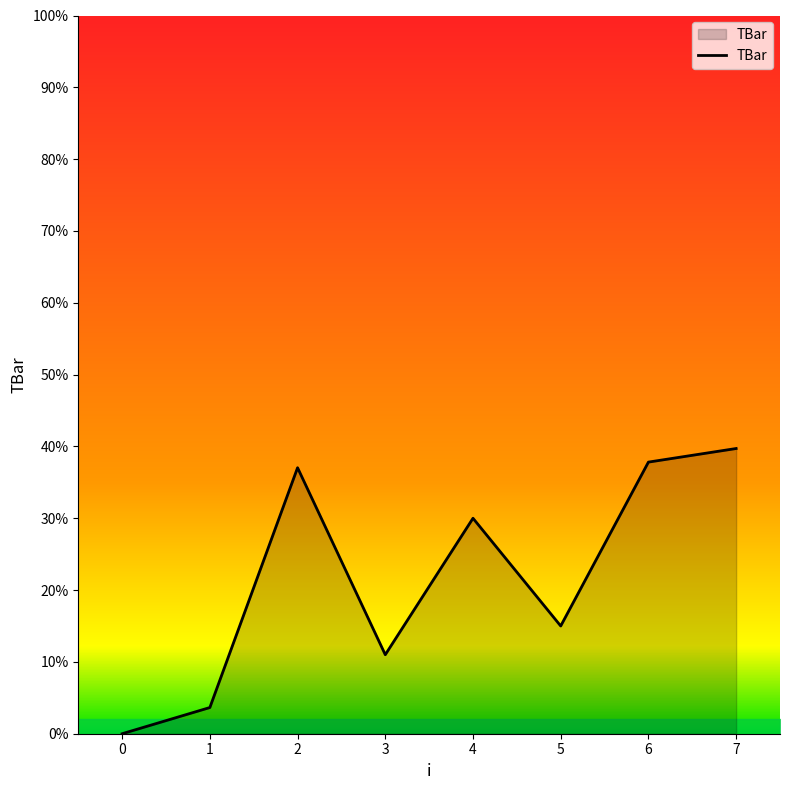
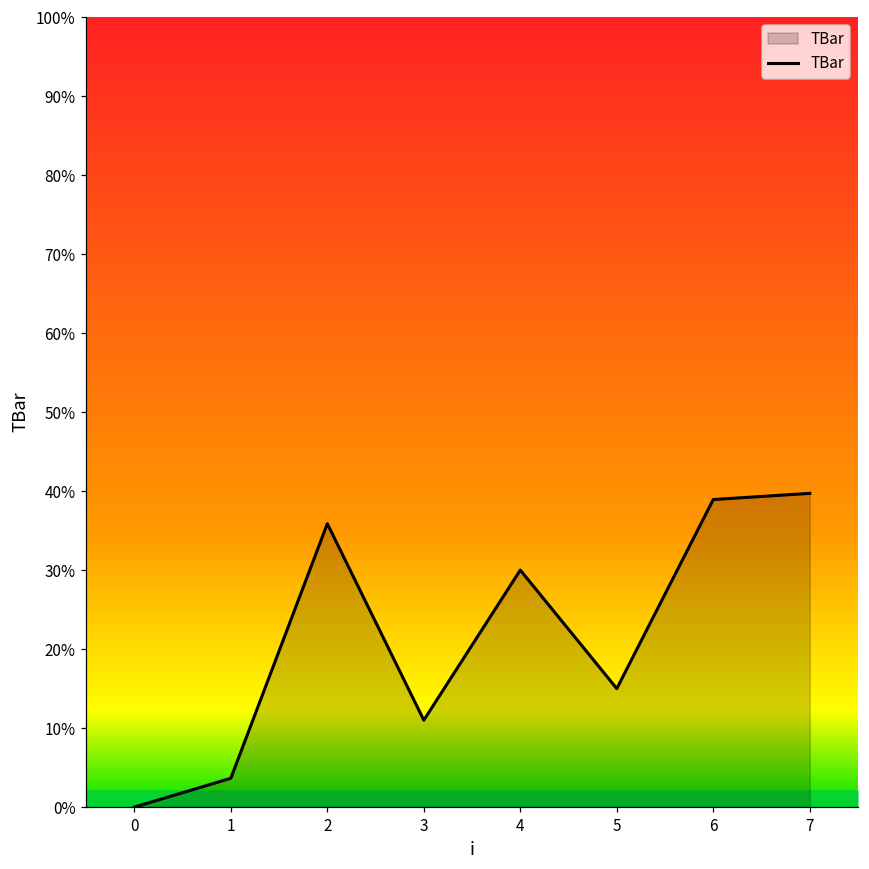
  {
    "TBar": {
      "0": "0%",
      "1": "4%",
-     "2": "37%",
+     "2": "36%",
      "3": "11%",
      "4": "30%",
      "5": "15%",
-     "6": "38%",
+     "6": "39%",
      "7": "40%"
    }
  }
